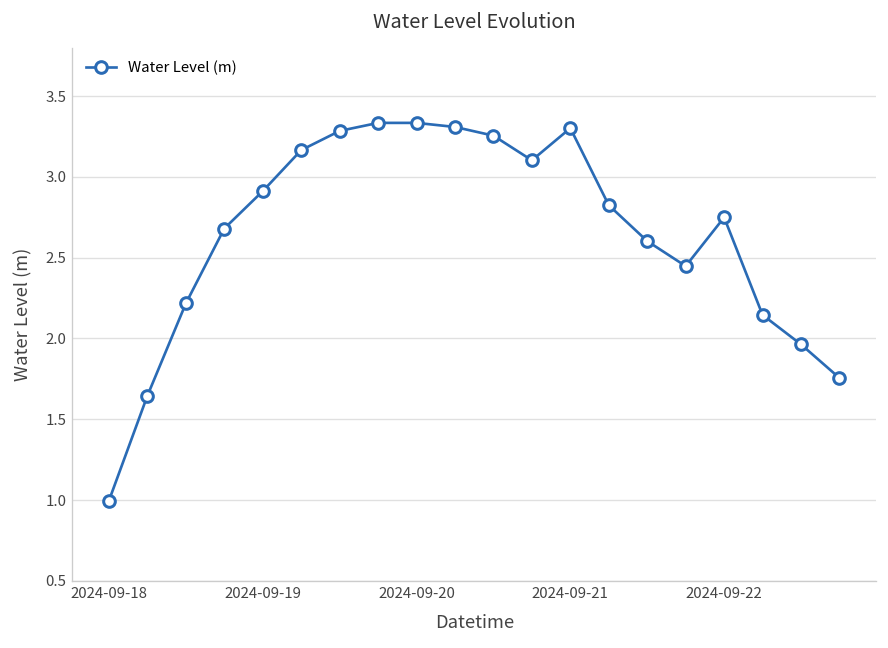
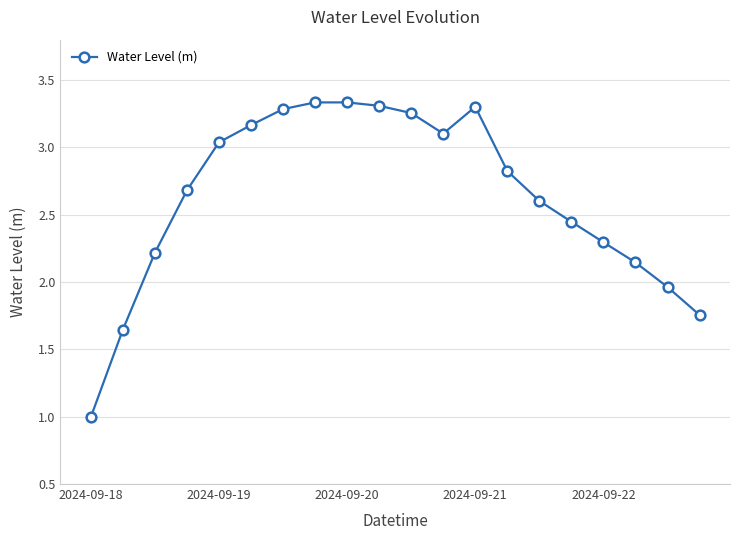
  {
    "2024-09-18": 1.00,
-   "2024-09-19": 2.91,
+   "2024-09-19": 3.04,
    "2024-09-20": 3.33,
    "2024-09-21": 3.30,
-   "2024-09-22": 2.75
+   "2024-09-22": 2.30
  }
